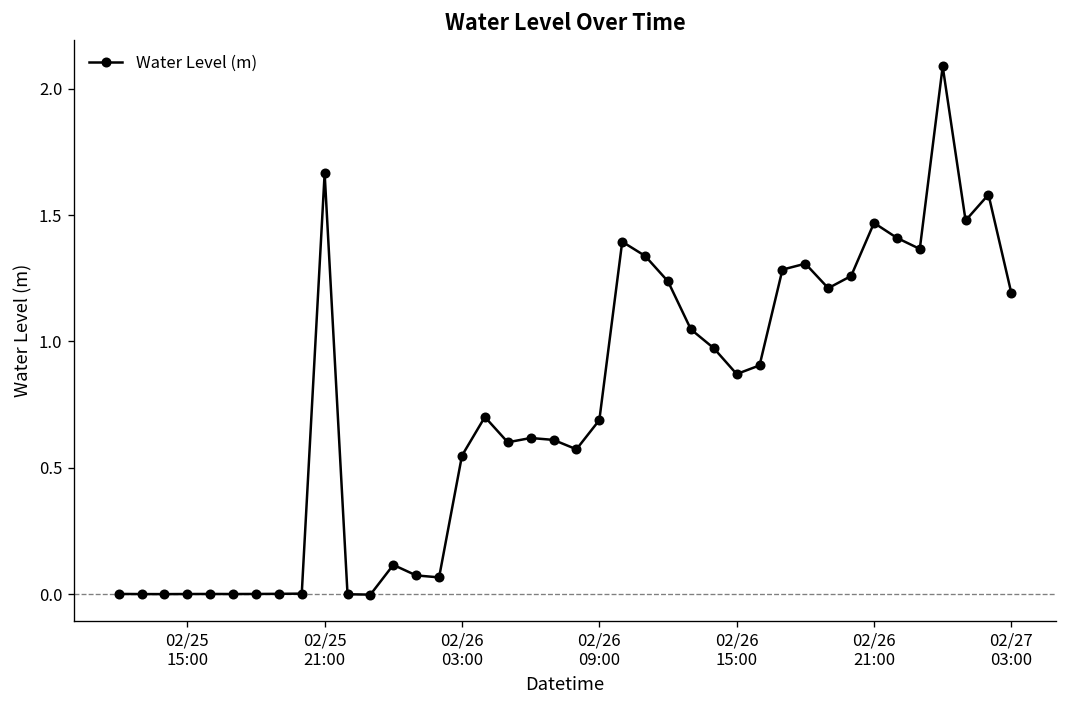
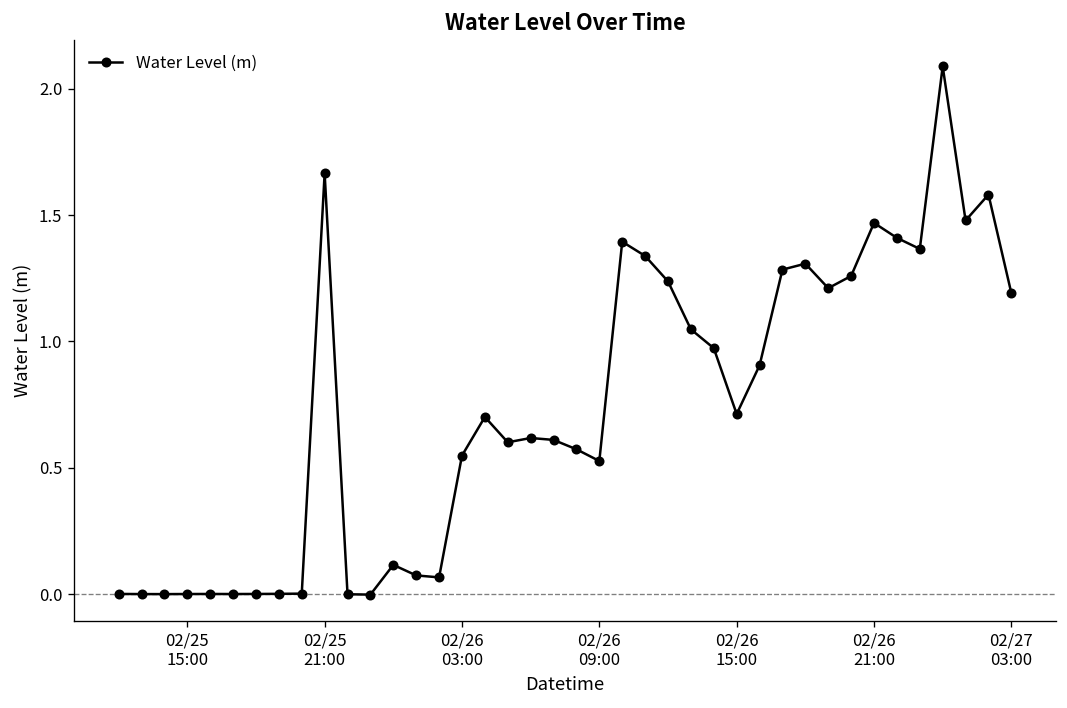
  {
    "02/25 15:00": 0.00,
    "02/25 21:00": 1.67,
    "02/26 03:00": 0.55,
-   "02/26 09:00": 0.69,
-   "02/26 15:00": 0.87,
+   "02/26 09:00": 0.53,
+   "02/26 15:00": 0.71,
    "02/26 21:00": 1.47,
    "02/27 03:00": 1.19
  }
